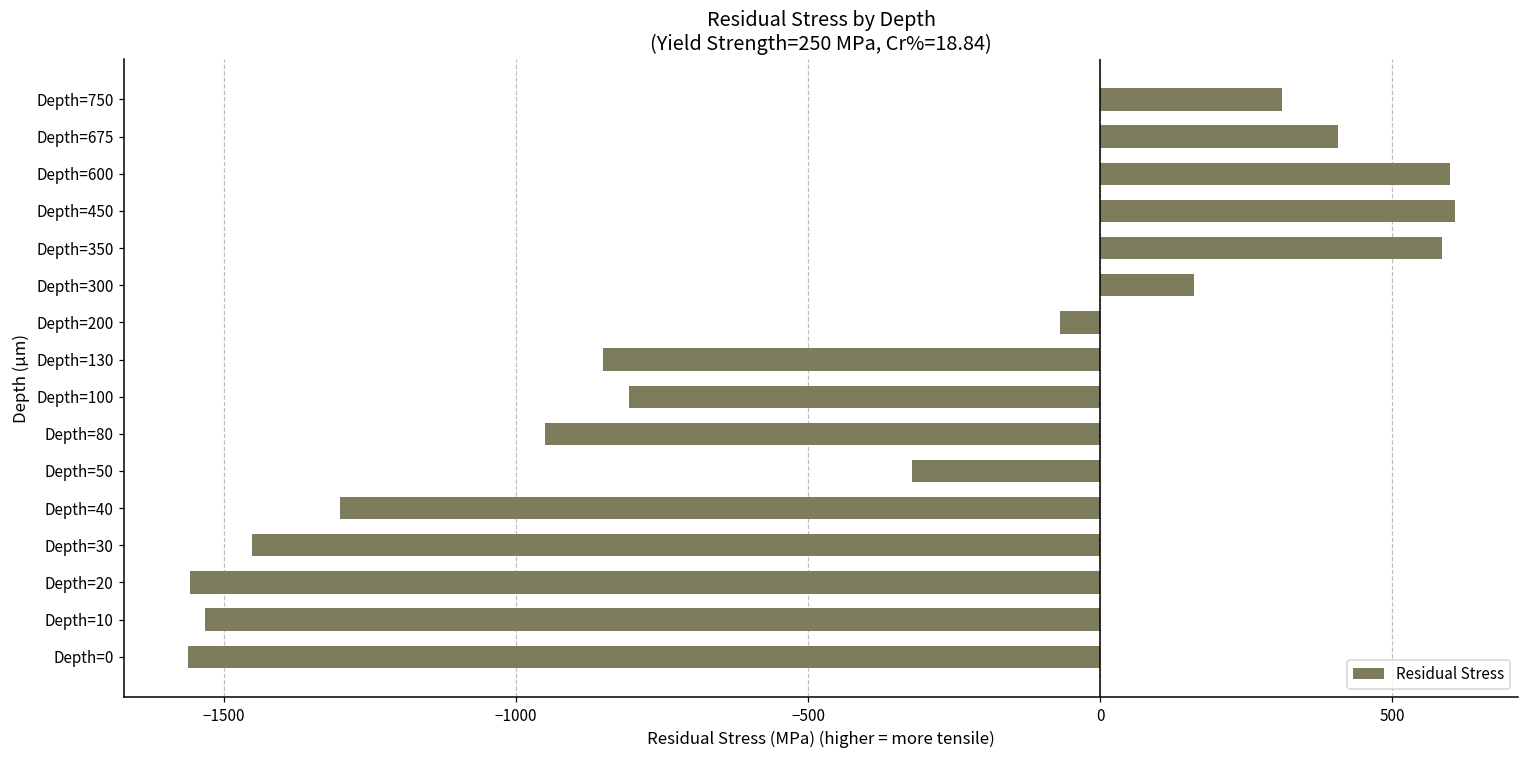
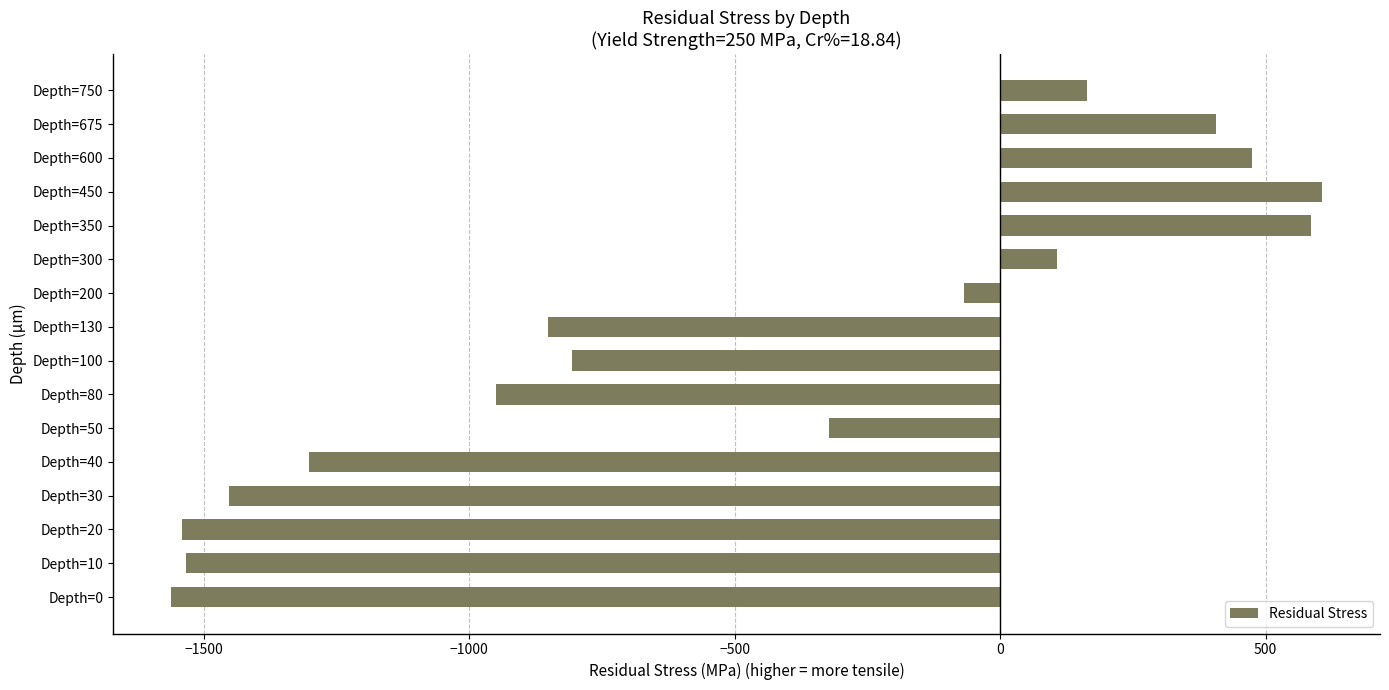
  {
-   "Depth=750": 310,
+   "Depth=750": 160,
    "Depth=675": 410,
-   "Depth=600": 600,
+   "Depth=600": 470,
    "Depth=450": 610,
    "Depth=350": 590,
-   "Depth=300": 160,
+   "Depth=300": 110,
    "Depth=200": -70,
    "Depth=130": -850,
    "Depth=100": -810,
    "Depth=80": -950,
    "Depth=50": -320,
    "Depth=40": -1300,
    "Depth=30": -1450,
-   "Depth=20": -1560,
+   "Depth=20": -1540,
    "Depth=10": -1530,
    "Depth=0": -1560
  }
